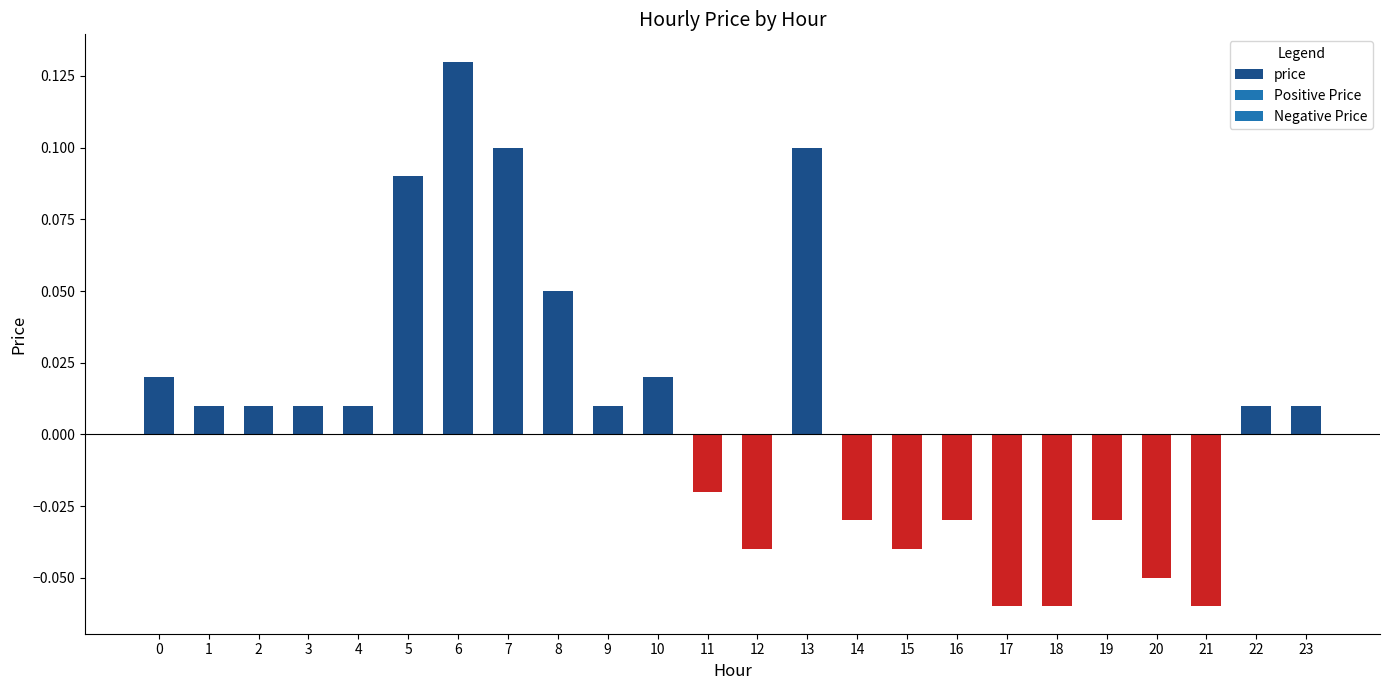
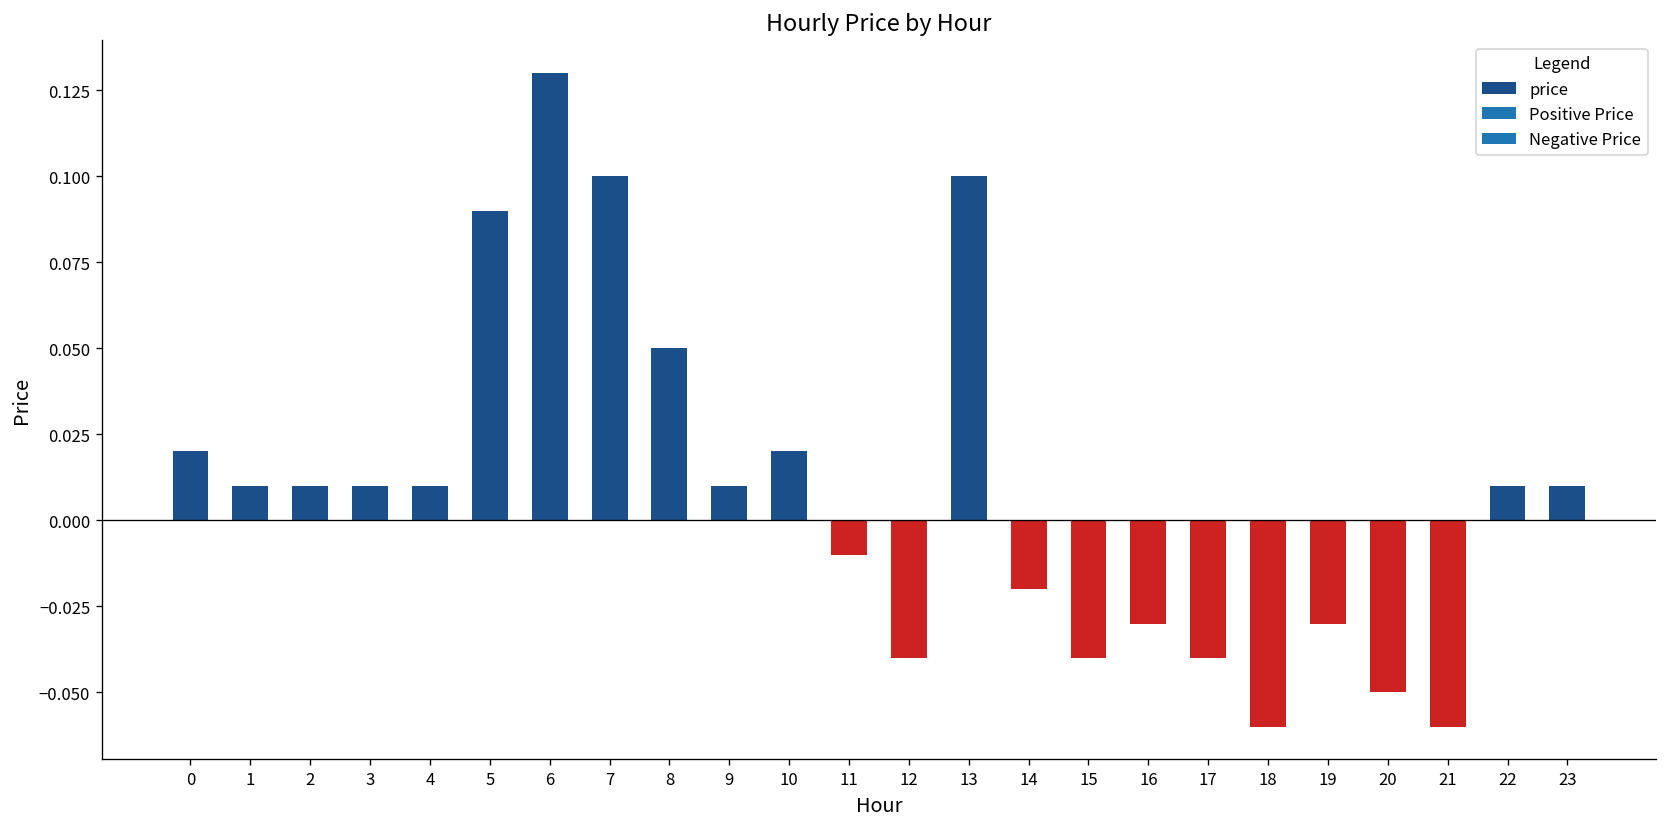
  {
    "0": 0.02,
    "1": 0.01,
    "2": 0.01,
    "3": 0.01,
    "4": 0.01,
    "5": 0.09,
    "6": 0.13,
    "7": 0.10,
    "8": 0.05,
    "9": 0.01,
    "10": 0.02,
-   "11": -0.02,
+   "11": -0.01,
    "12": -0.04,
    "13": 0.10,
-   "14": -0.03,
+   "14": -0.02,
    "15": -0.04,
    "16": -0.03,
-   "17": -0.06,
+   "17": -0.04,
    "18": -0.06,
    "19": -0.03,
    "20": -0.05,
    "21": -0.06,
    "22": 0.01,
    "23": 0.01
  }
